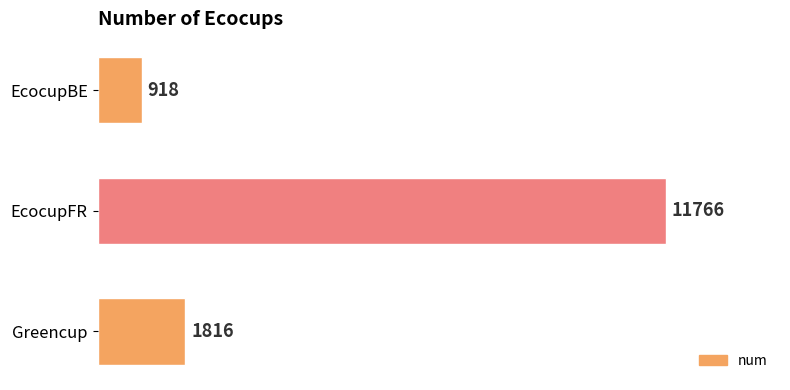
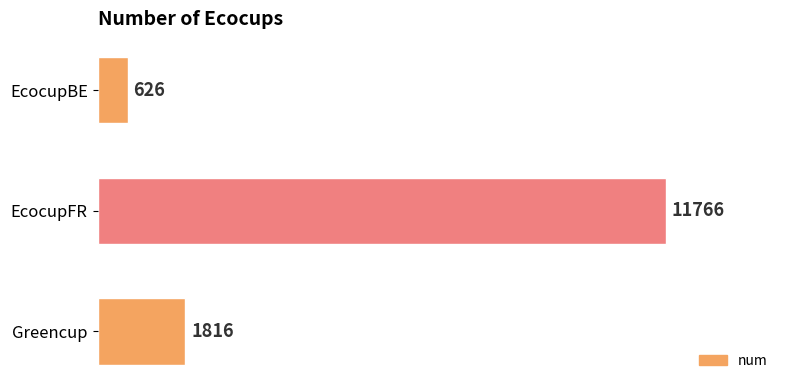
  {
-   "EcocupBE": 918,
+   "EcocupBE": 626,
    "EcocupFR": 11766,
    "Greencup": 1816
  }
